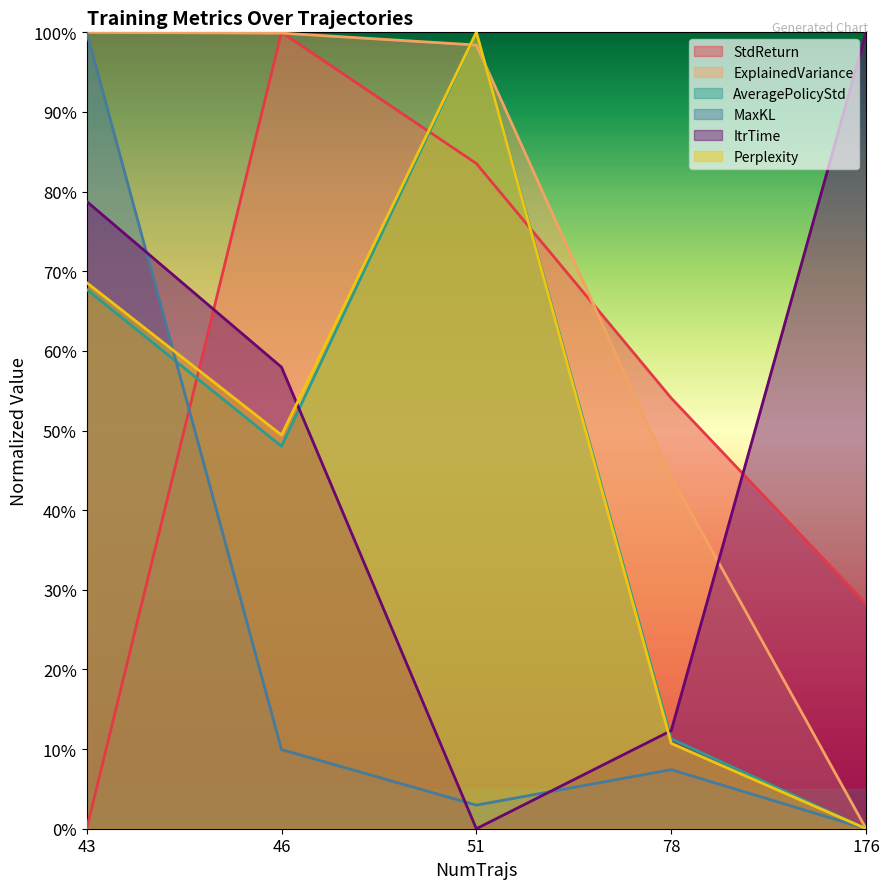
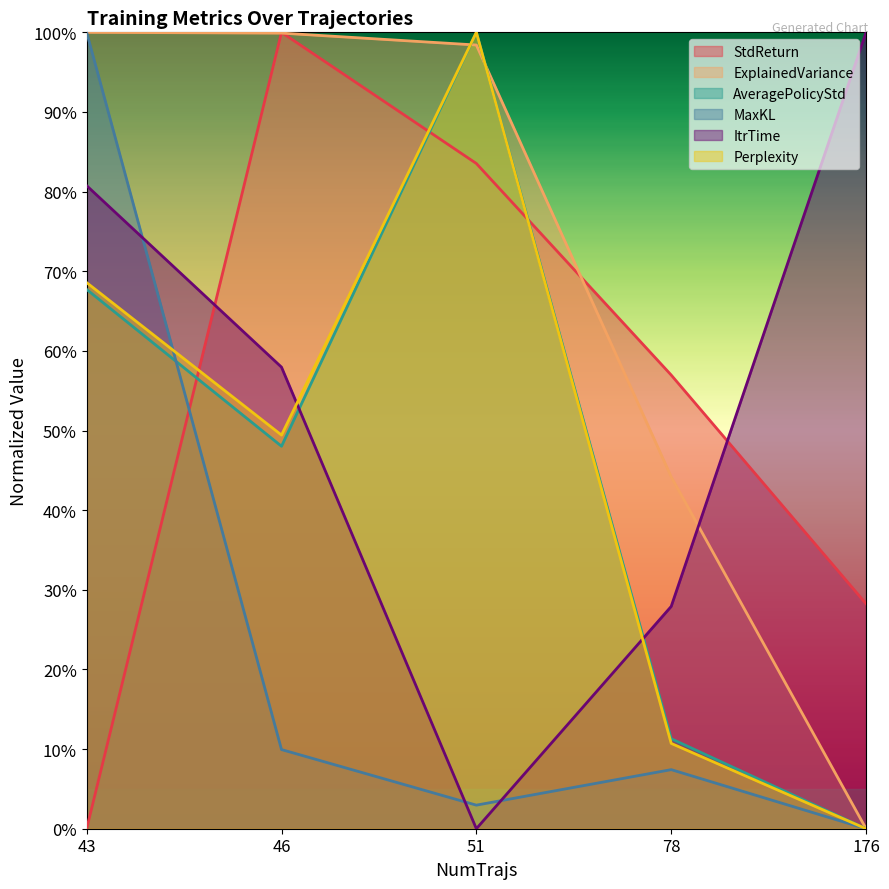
  {
    "StdReturn": {
      "51": "84%",
-     "78": "54%",
+     "78": "57%",
      "176": "28%"
    },
    "ItrTime": {
-     "43": "79%",
+     "43": "81%",
      "46": "58%",
-     "78": "12%",
+     "78": "28%",
      "176": "100%"
    }
  }
